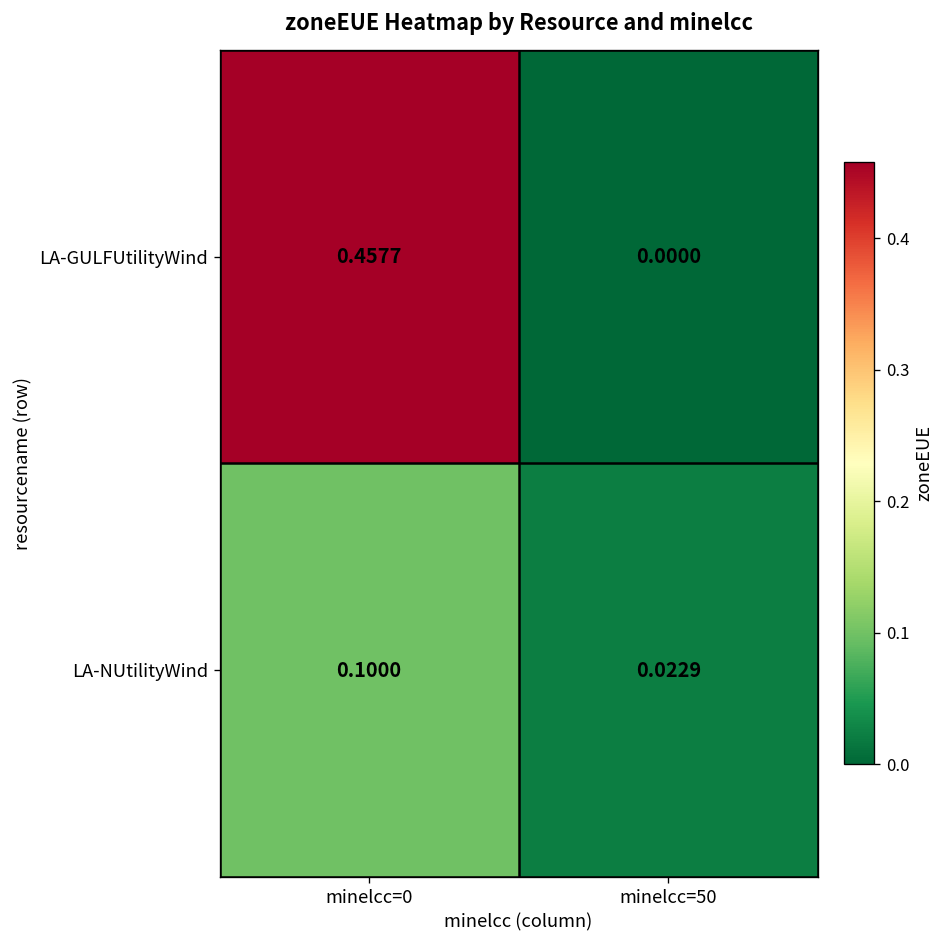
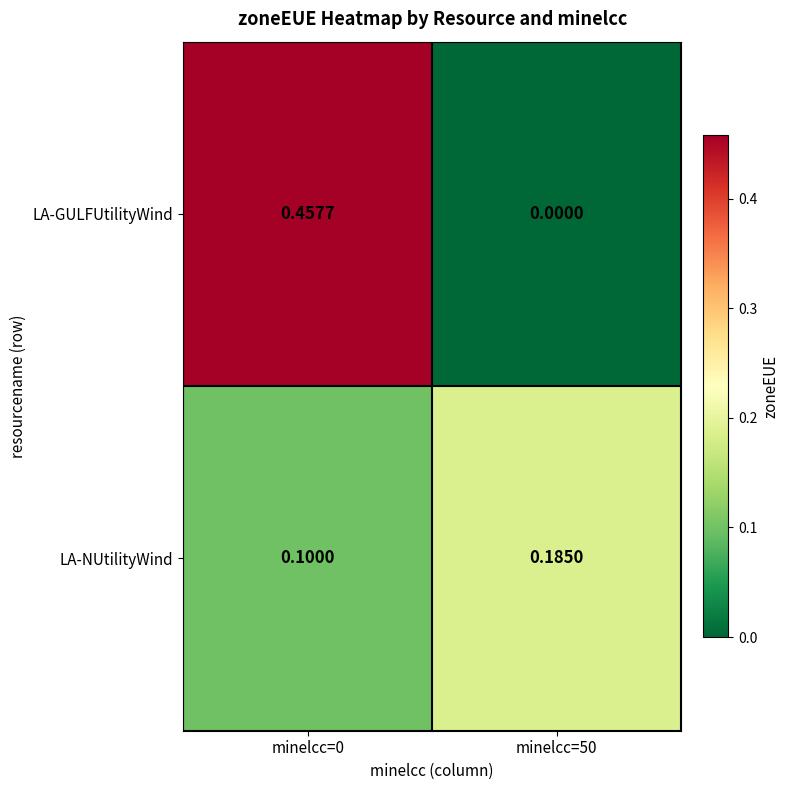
  {
    "LA-GULFUtilityWind": {
      "minelcc=0": 0.4577,
      "minelcc=50": 0.0000
    },
    "LA-NUtilityWind": {
      "minelcc=0": 0.1000,
-     "minelcc=50": 0.0229
+     "minelcc=50": 0.1850
    }
  }
